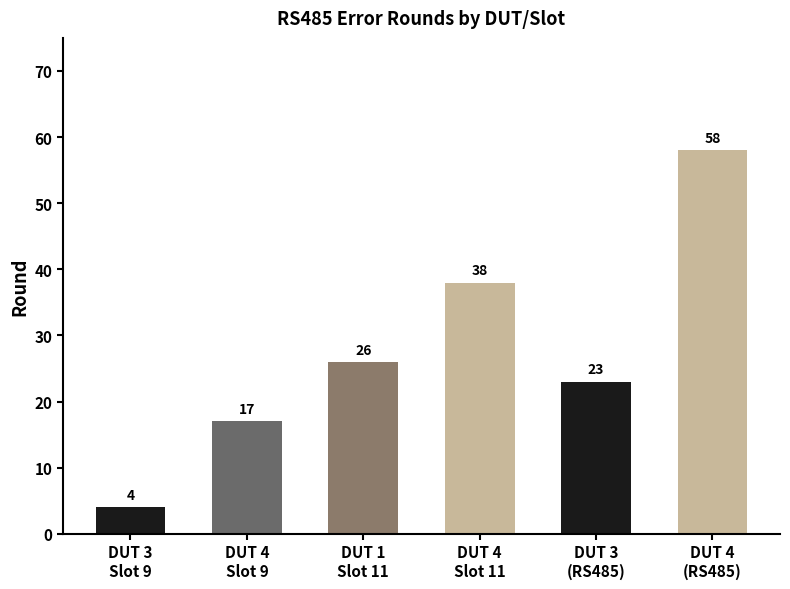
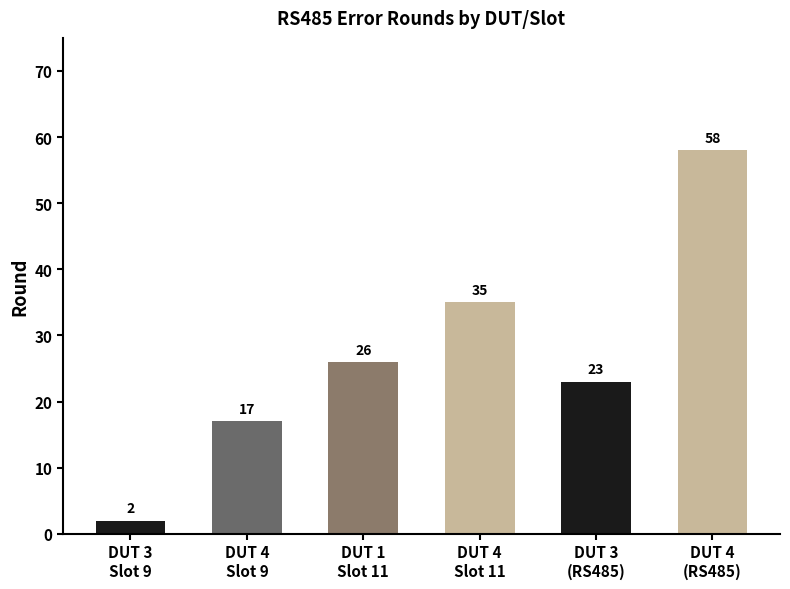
  {
-   "DUT 3 Slot 9": 4,
+   "DUT 3 Slot 9": 2,
    "DUT 4 Slot 9": 17,
    "DUT 1 Slot 11": 26,
-   "DUT 4 Slot 11": 38,
+   "DUT 4 Slot 11": 35,
    "DUT 3 (RS485)": 23,
    "DUT 4 (RS485)": 58
  }
